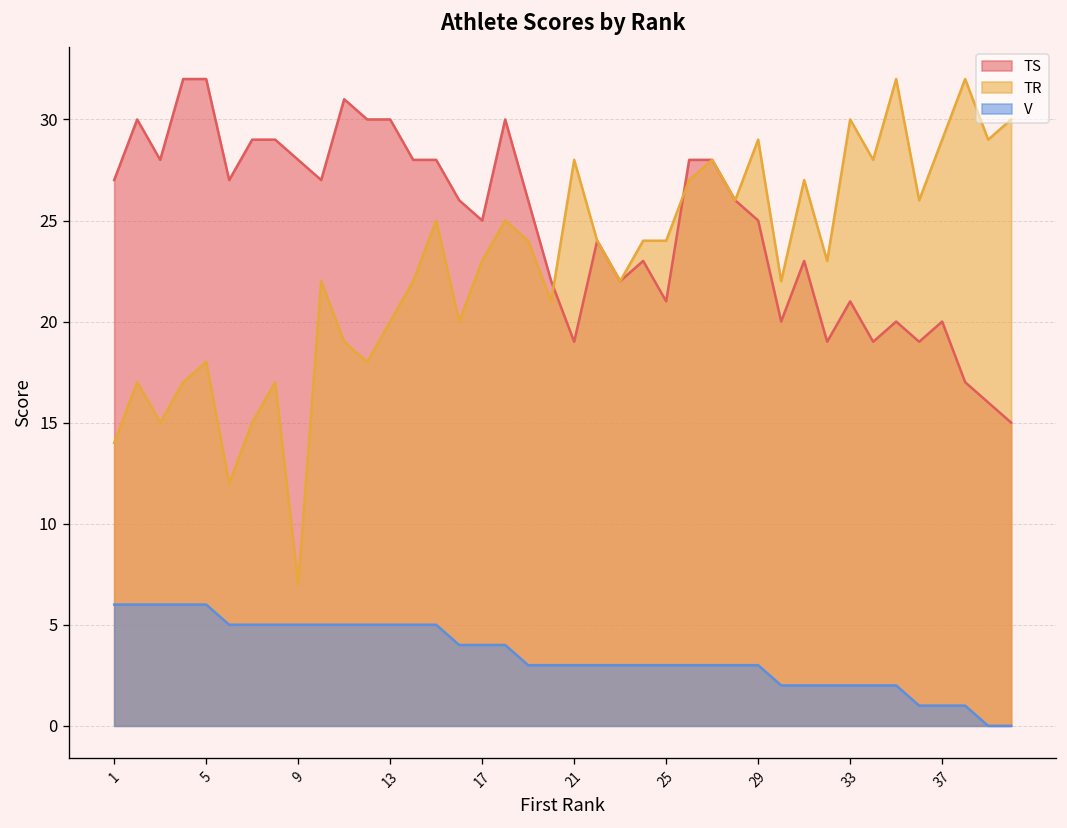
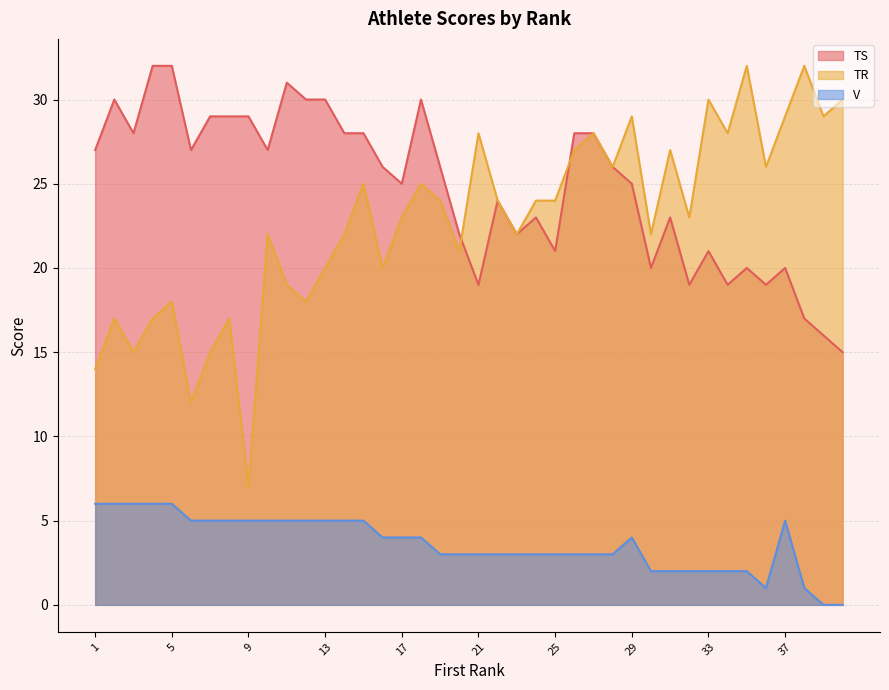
  {
    "TS": {
      "1": 27,
      "5": 32,
-     "9": 28,
+     "9": 29,
      "13": 30,
      "17": 25,
      "21": 19,
      "25": 21,
      "29": 25,
      "33": 21,
      "37": 20
    },
    "TR": {
      "1": 14,
      "5": 18,
      "9": 7,
      "13": 20,
      "17": 23,
      "21": 28,
      "25": 24,
      "29": 29,
      "33": 30,
      "37": 29
    },
    "V": {
      "1": 6,
      "5": 6,
      "9": 5,
      "13": 5,
      "17": 4,
      "21": 3,
      "25": 3,
-     "29": 3,
+     "29": 4,
      "33": 2,
-     "37": 1
+     "37": 5
    }
  }
